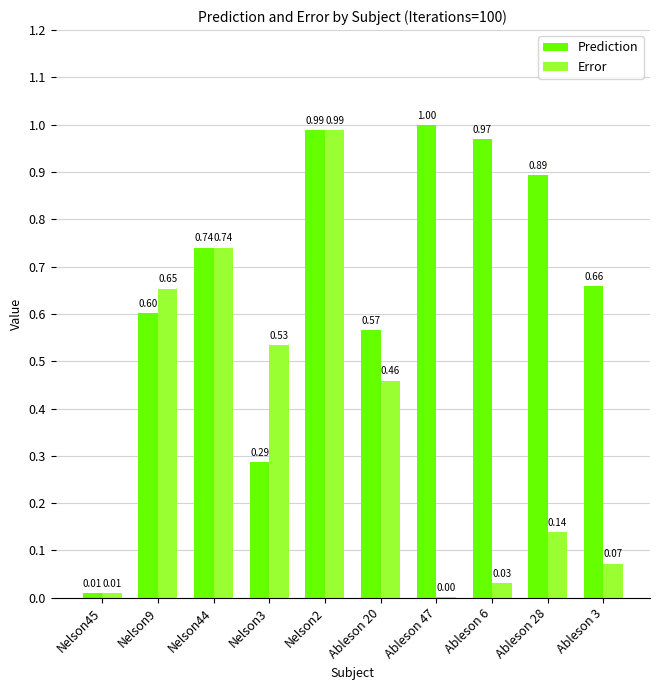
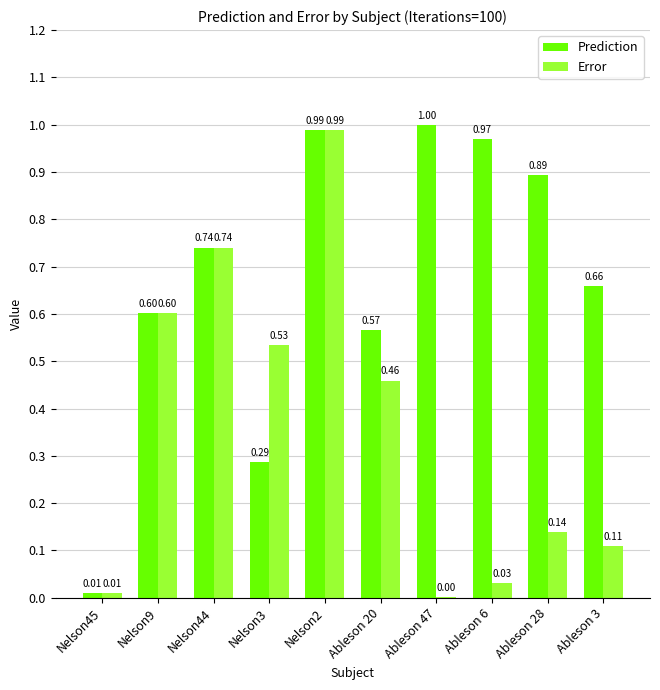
  {
    "Prediction": {
      "Nelson45": 0.01,
      "Nelson9": 0.60,
      "Nelson44": 0.74,
      "Nelson3": 0.29,
      "Nelson2": 0.99,
      "Ableson 20": 0.57,
      "Ableson 47": 1.00,
      "Ableson 6": 0.97,
      "Ableson 28": 0.89,
      "Ableson 3": 0.66
    },
    "Error": {
      "Nelson45": 0.01,
-     "Nelson9": 0.65,
+     "Nelson9": 0.60,
      "Nelson44": 0.74,
      "Nelson3": 0.53,
      "Nelson2": 0.99,
      "Ableson 20": 0.46,
      "Ableson 47": 0.00,
      "Ableson 6": 0.03,
      "Ableson 28": 0.14,
-     "Ableson 3": 0.07
+     "Ableson 3": 0.11
    }
  }
